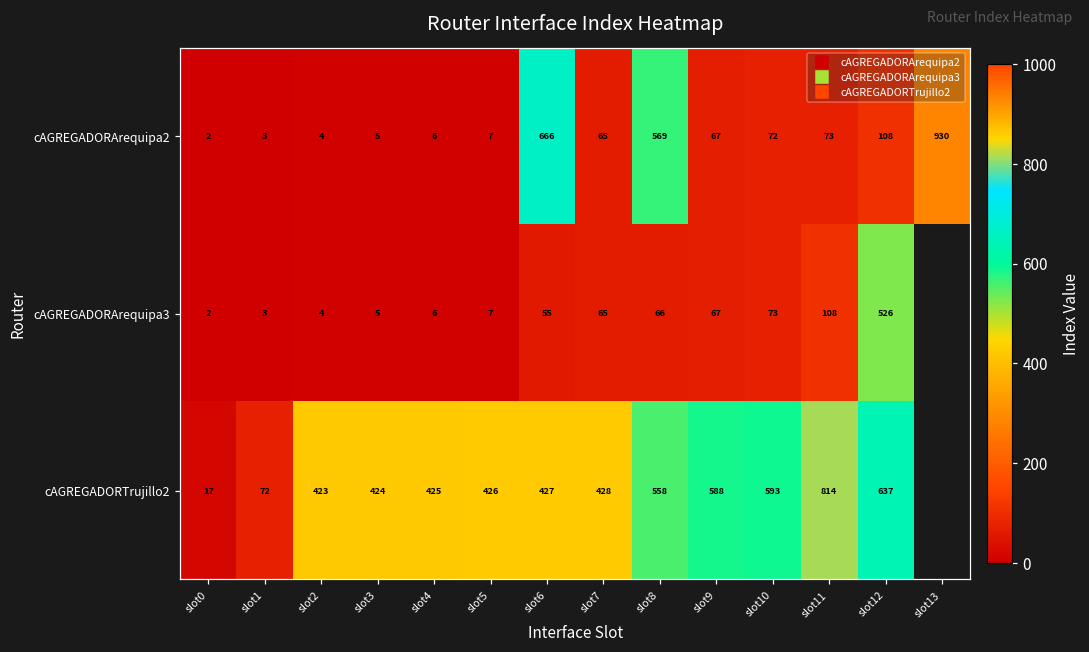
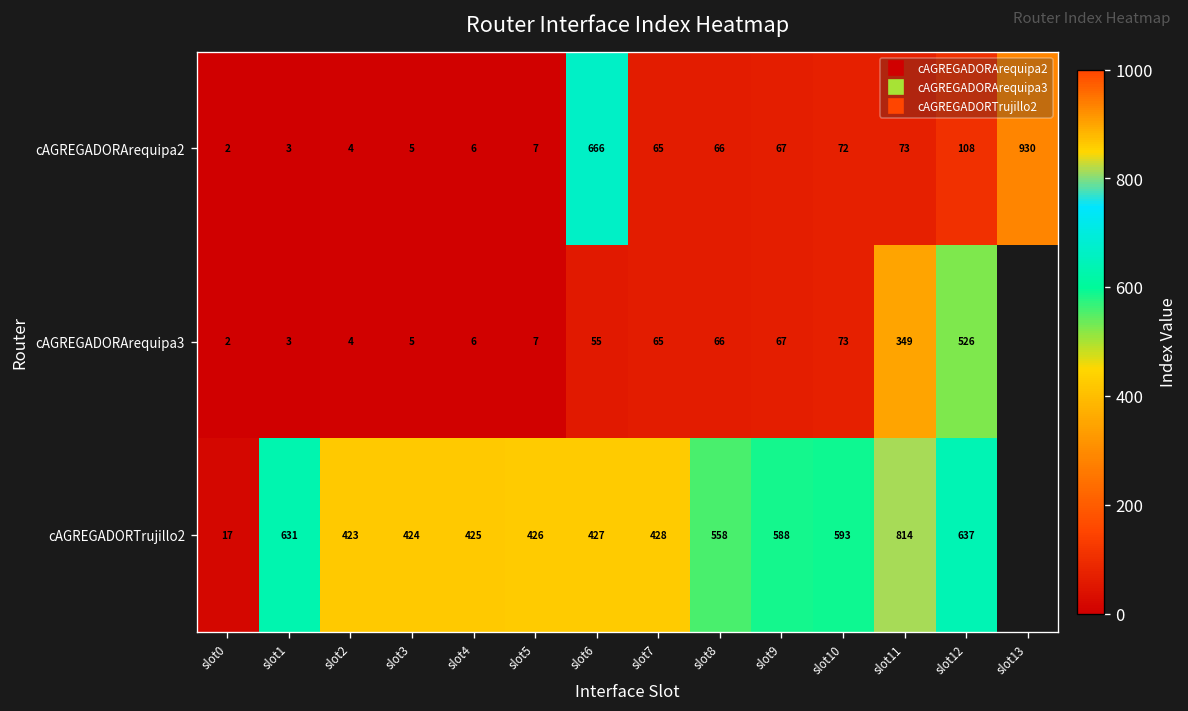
  {
    "cAGREGADORArequipa2": {
      "slot0": 2,
      "slot1": 3,
      "slot2": 4,
      "slot3": 5,
      "slot4": 6,
      "slot5": 7,
      "slot6": 666,
      "slot7": 65,
-     "slot8": 569,
+     "slot8": 66,
      "slot9": 67,
      "slot10": 72,
      "slot11": 73,
      "slot12": 108,
      "slot13": 930
    },
    "cAGREGADORArequipa3": {
      "slot0": 2,
      "slot1": 3,
      "slot2": 4,
      "slot3": 5,
      "slot4": 6,
      "slot5": 7,
      "slot6": 55,
      "slot7": 65,
      "slot8": 66,
      "slot9": 67,
      "slot10": 73,
-     "slot11": 108,
+     "slot11": 349,
      "slot12": 526
    },
    "cAGREGADORTrujillo2": {
      "slot0": 17,
-     "slot1": 72,
+     "slot1": 631,
      "slot2": 423,
      "slot3": 424,
      "slot4": 425,
      "slot5": 426,
      "slot6": 427,
      "slot7": 428,
      "slot8": 558,
      "slot9": 588,
      "slot10": 593,
      "slot11": 814,
      "slot12": 637
    }
  }
